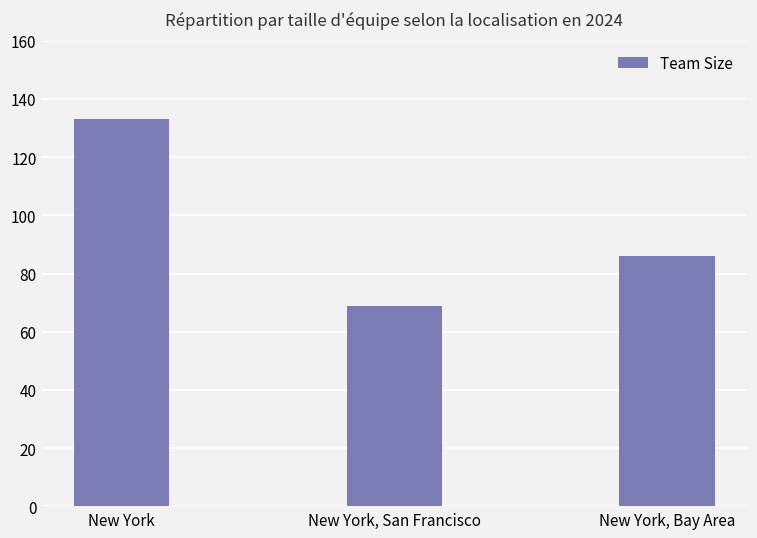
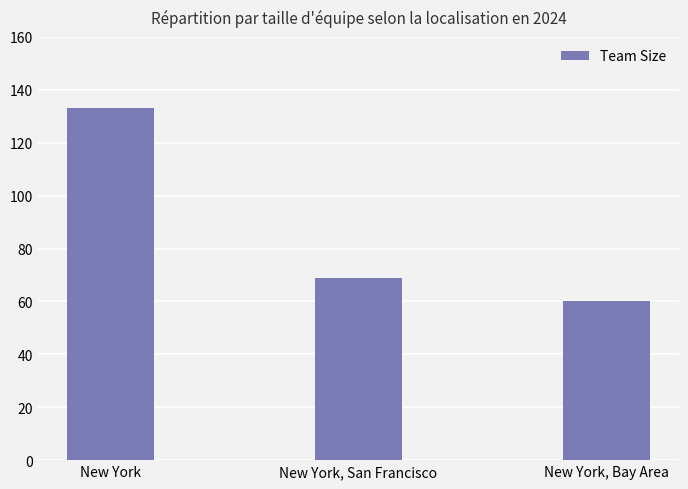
  {
    "New York": 133,
    "New York, San Francisco": 69,
-   "New York, Bay Area": 86
+   "New York, Bay Area": 60
  }
